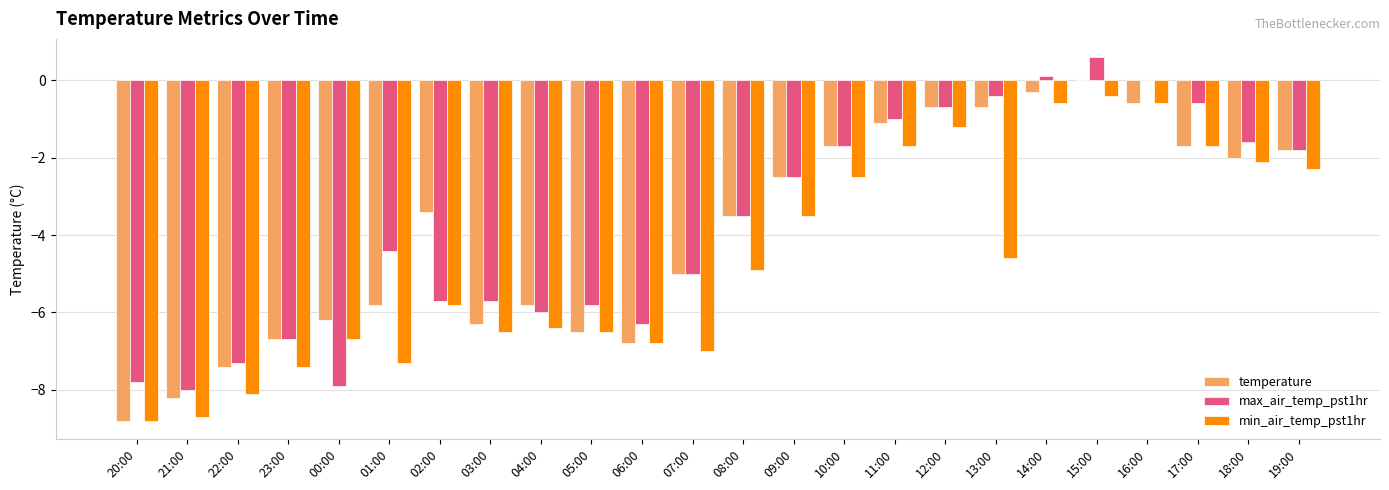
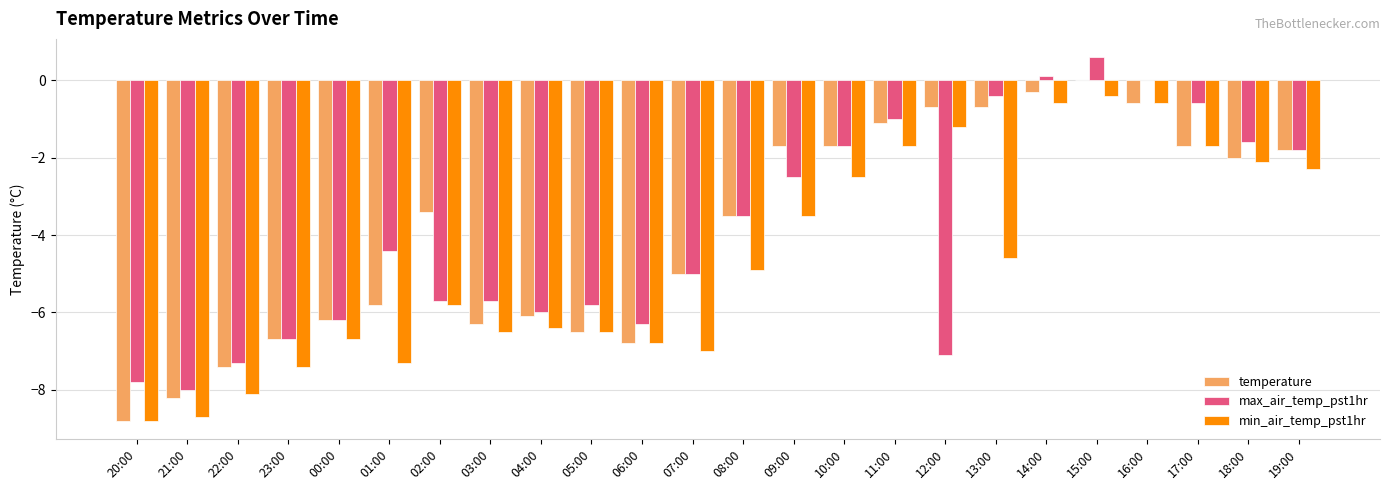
  {
    "temperature": {
      "20:00": -8.8,
      "21:00": -8.2,
      "22:00": -7.4,
      "23:00": -6.7,
      "00:00": -6.2,
      "01:00": -5.8,
      "02:00": -3.4,
      "03:00": -6.3,
-     "04:00": -5.8,
+     "04:00": -6.1,
      "05:00": -6.5,
      "06:00": -6.8,
      "07:00": -5.0,
      "08:00": -3.5,
-     "09:00": -2.5,
+     "09:00": -1.7,
      "10:00": -1.7,
      "11:00": -1.1,
      "12:00": -0.7,
      "13:00": -0.7,
      "14:00": -0.3,
      "15:00": 0.0,
      "16:00": -0.6,
      "17:00": -1.7,
      "18:00": -2.0,
      "19:00": -1.8
    },
    "max_air_temp_pst1hr": {
      "20:00": -7.8,
      "21:00": -8.0,
      "22:00": -7.3,
      "23:00": -6.7,
-     "00:00": -7.9,
+     "00:00": -6.2,
      "01:00": -4.4,
      "02:00": -5.7,
      "03:00": -5.7,
      "04:00": -6.0,
      "05:00": -5.8,
      "06:00": -6.3,
      "07:00": -5.0,
      "08:00": -3.5,
      "09:00": -2.5,
      "10:00": -1.7,
      "11:00": -1.0,
-     "12:00": -0.7,
+     "12:00": -7.1,
      "13:00": -0.4,
      "14:00": 0.1,
      "15:00": 0.6,
      "16:00": 0.0,
      "17:00": -0.6,
      "18:00": -1.6,
      "19:00": -1.8
    },
    "min_air_temp_pst1hr": {
      "20:00": -8.8,
      "21:00": -8.7,
      "22:00": -8.1,
      "23:00": -7.4,
      "00:00": -6.7,
      "01:00": -7.3,
      "02:00": -5.8,
      "03:00": -6.5,
      "04:00": -6.4,
      "05:00": -6.5,
      "06:00": -6.8,
      "07:00": -7.0,
      "08:00": -4.9,
      "09:00": -3.5,
      "10:00": -2.5,
      "11:00": -1.7,
      "12:00": -1.2,
      "13:00": -4.6,
      "14:00": -0.6,
      "15:00": -0.4,
      "16:00": -0.6,
      "17:00": -1.7,
      "18:00": -2.1,
      "19:00": -2.3
    }
  }
